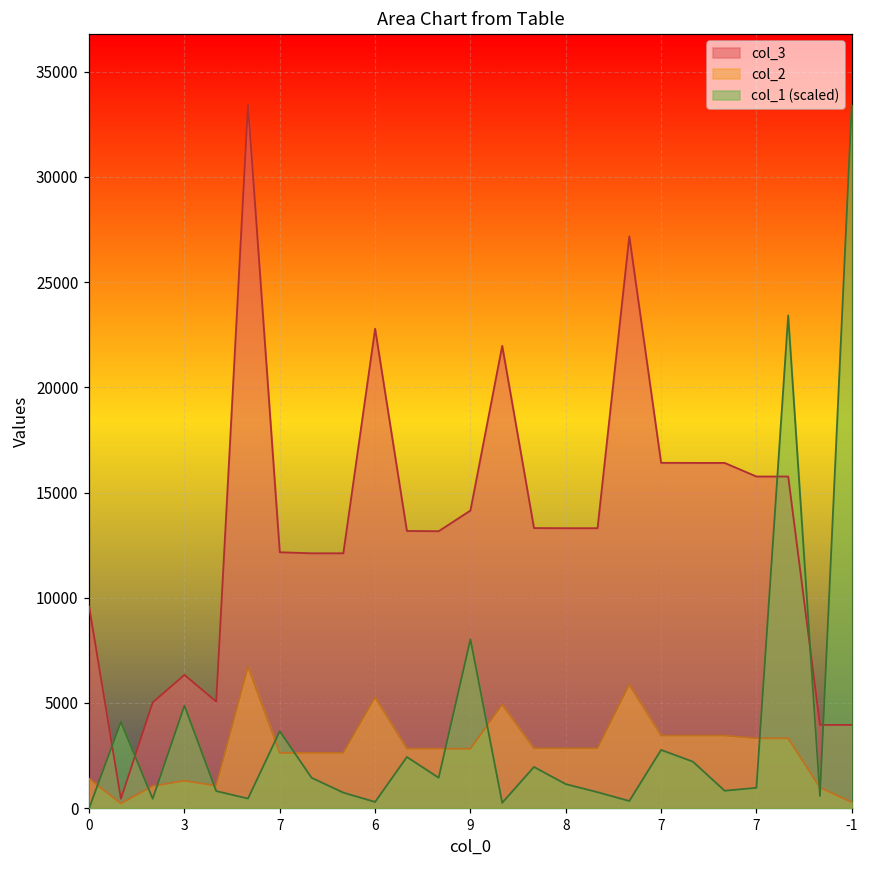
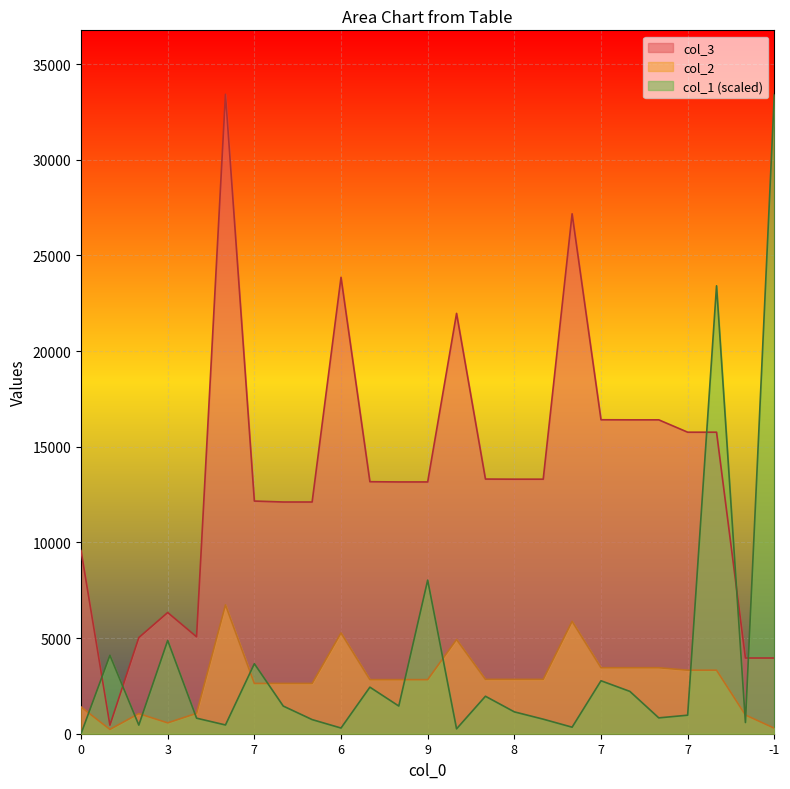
  {
    "col_3": {
      "0": 9600,
      "3": 6300,
-     "6": 22800,
-     "9": 14100,
+     "6": 23900,
+     "9": 13200,
      "-1": 4000
    },
    "col_2": {
      "0": 1400,
-     "3": 1300,
+     "3": 600,
      "6": 5300,
      "9": 2800,
      "-1": 300
    },
    "col_1 (scaled)": {
      "0": 0,
      "3": 4900,
      "6": 300,
      "9": 8000,
      "-1": 33400
    }
  }
